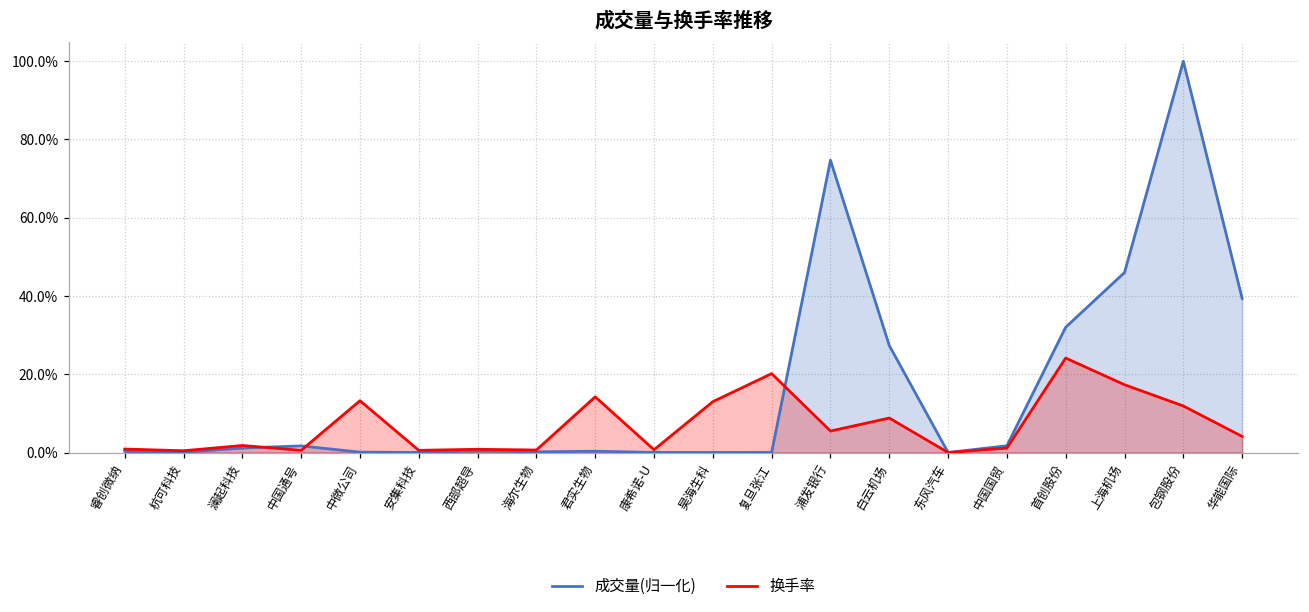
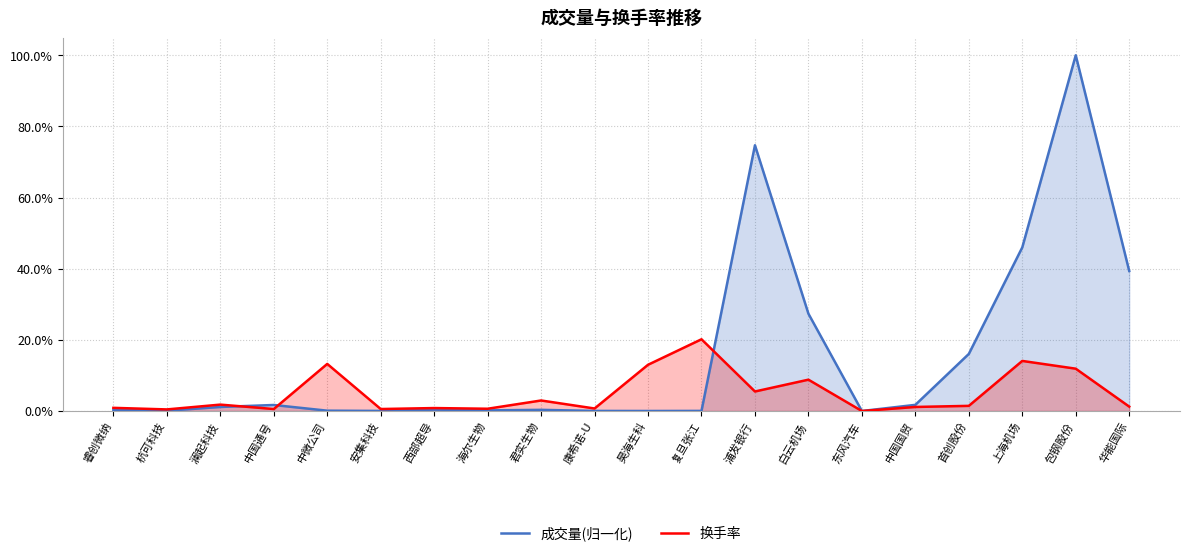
  {
    "成交量(归一化)": {
      "中国通号": "2%",
      "中微公司": "0%",
      "君实生物": "0%",
      "昊海生科": "0%",
      "复旦张江": "0%",
      "浦发银行": "75%",
      "白云机场": "27%",
-     "首创股份": "32%",
+     "首创股份": "16%",
      "上海机场": "46%",
      "包钢股份": "100%",
      "华能国际": "39%"
    },
    "换手率": {
      "中国通号": "1%",
      "中微公司": "13%",
-     "君实生物": "14%",
+     "君实生物": "3%",
      "昊海生科": "13%",
      "复旦张江": "20%",
      "浦发银行": "5%",
      "白云机场": "9%",
-     "首创股份": "24%",
-     "上海机场": "17%",
+     "首创股份": "1%",
+     "上海机场": "14%",
      "包钢股份": "12%",
-     "华能国际": "4%"
+     "华能国际": "1%"
    }
  }
